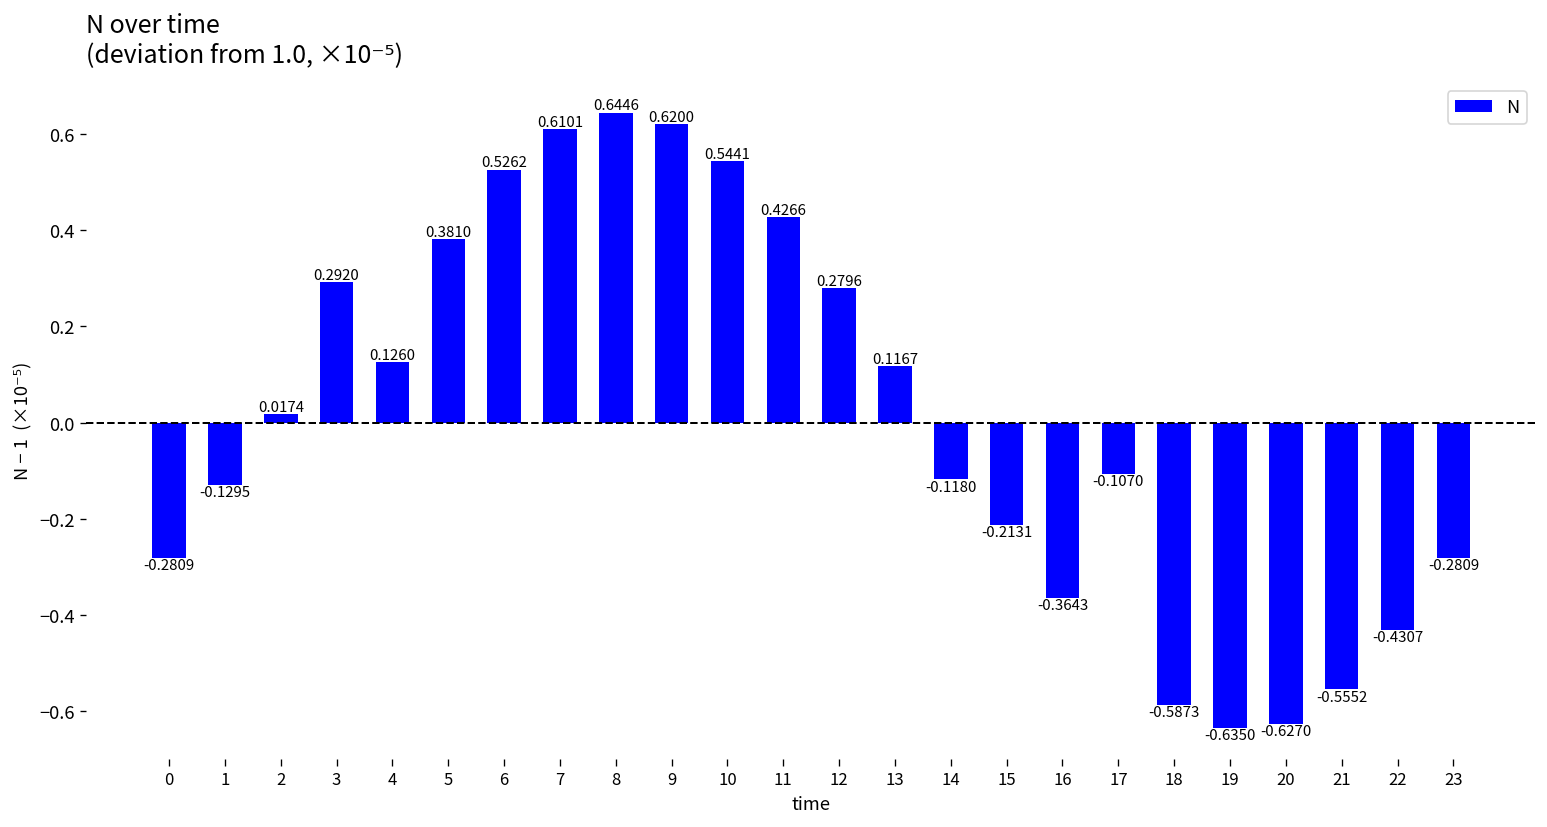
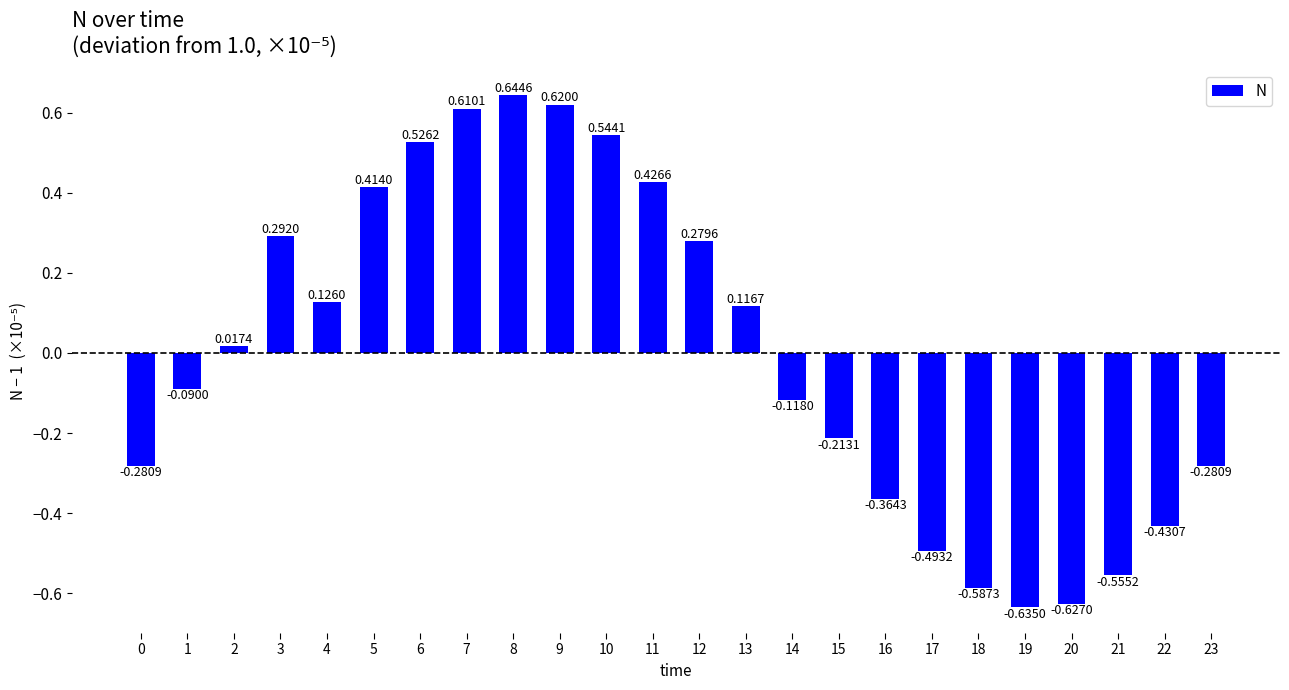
  {
    "0": -0.2809,
-   "1": -0.1295,
+   "1": -0.0900,
    "2": 0.0174,
    "3": 0.2920,
    "4": 0.1260,
-   "5": 0.3810,
+   "5": 0.4140,
    "6": 0.5262,
    "7": 0.6101,
    "8": 0.6446,
    "9": 0.6200,
    "10": 0.5441,
    "11": 0.4266,
    "12": 0.2796,
    "13": 0.1167,
    "14": -0.1180,
    "15": -0.2131,
    "16": -0.3643,
-   "17": -0.1070,
+   "17": -0.4932,
    "18": -0.5873,
    "19": -0.6350,
    "20": -0.6270,
    "21": -0.5552,
    "22": -0.4307,
    "23": -0.2809
  }
